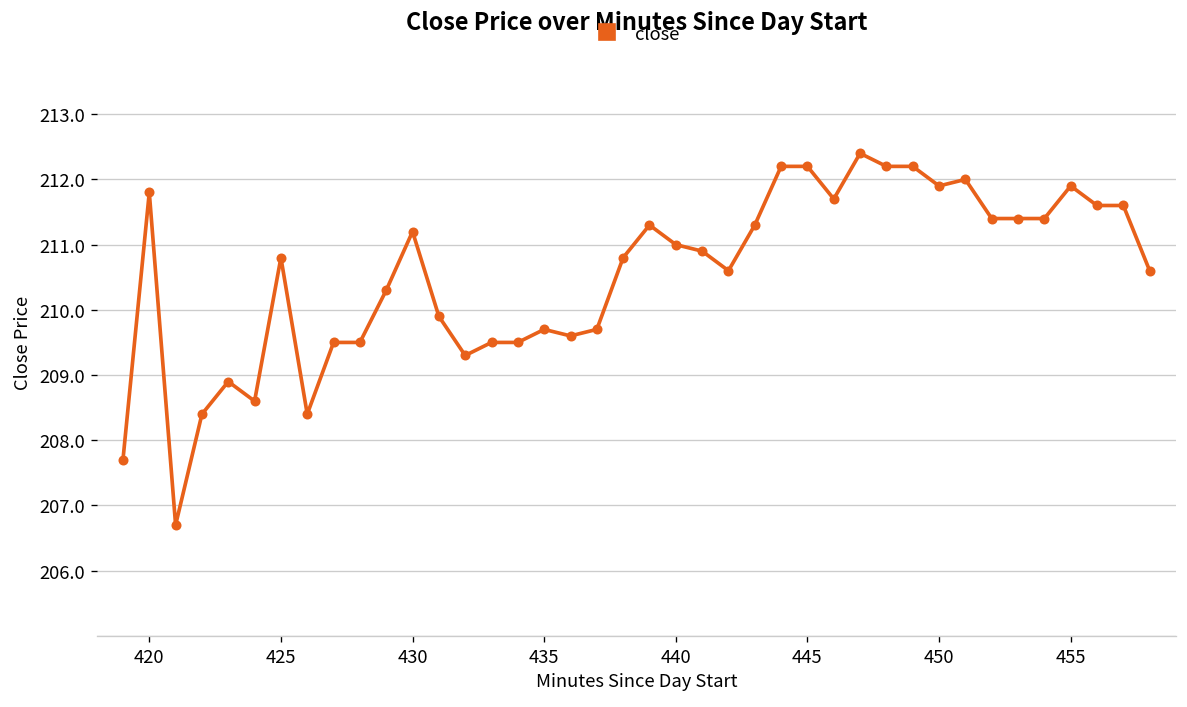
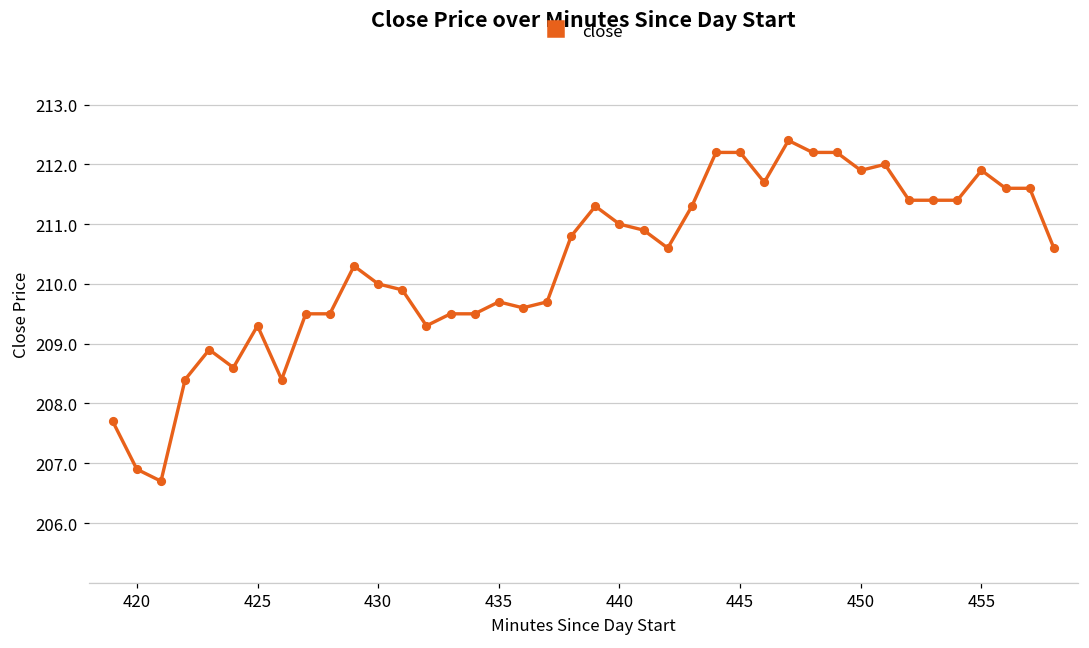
  {
-   "420": 211.8,
-   "425": 210.8,
-   "430": 211.2,
+   "420": 206.9,
+   "425": 209.3,
+   "430": 210.0,
    "435": 209.7,
    "440": 211.0,
    "445": 212.2,
    "450": 211.9,
    "455": 211.9
  }
